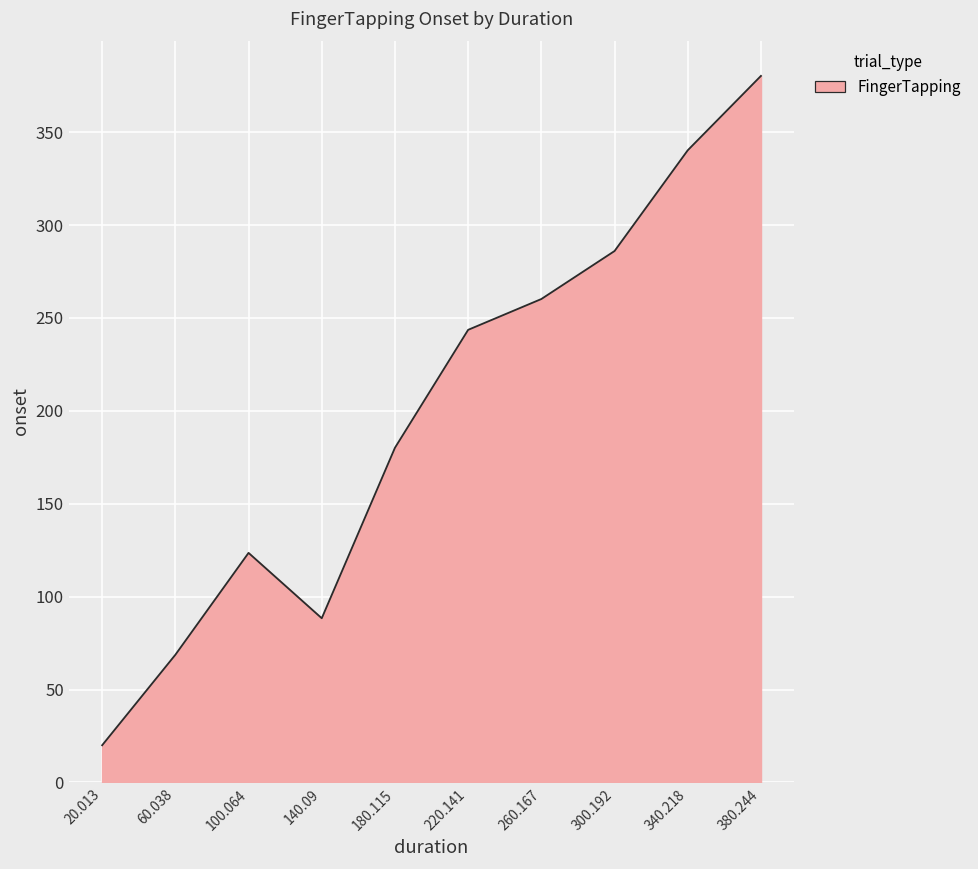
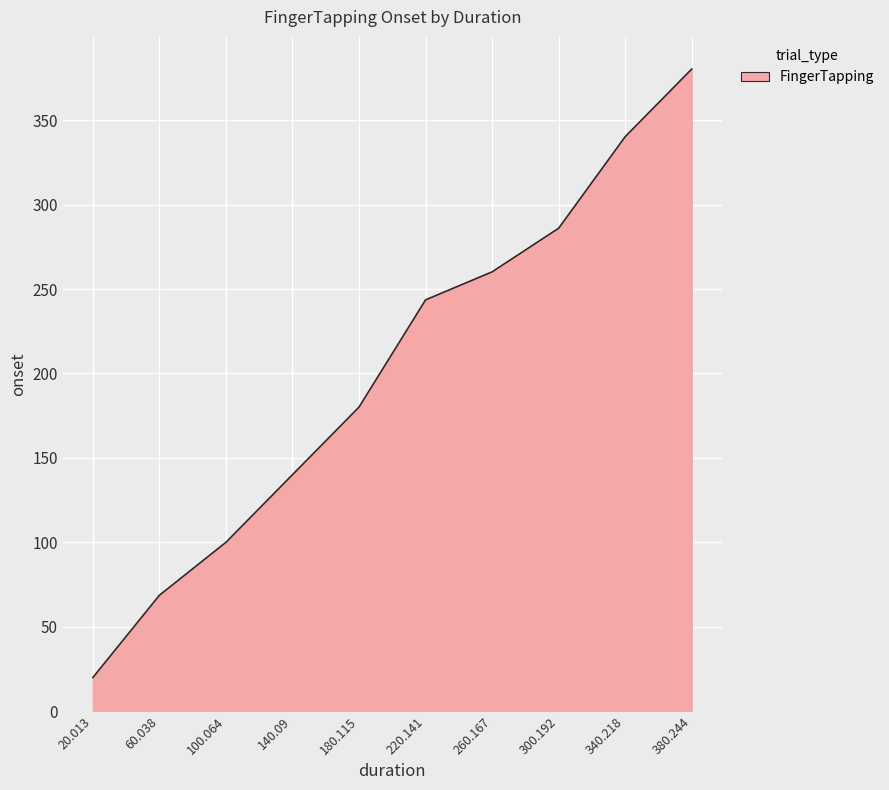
  {
    "20.013": 20,
    "60.038": 69,
-   "100.064": 124,
-   "140.09": 88,
+   "100.064": 100,
+   "140.09": 140,
    "180.115": 180,
    "220.141": 244,
    "260.167": 260,
    "300.192": 286,
    "340.218": 340,
    "380.244": 380
  }
